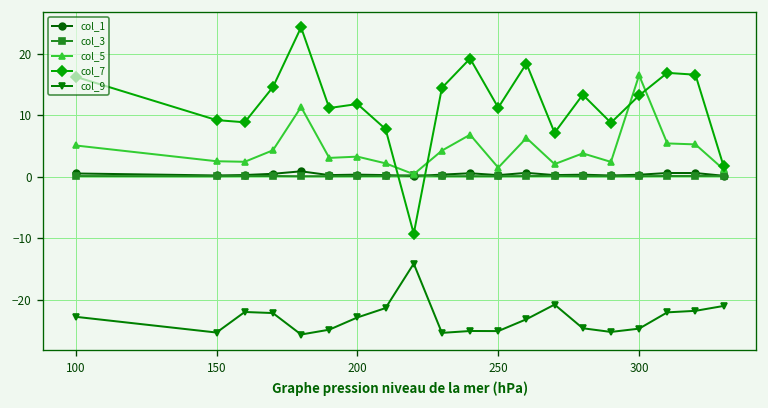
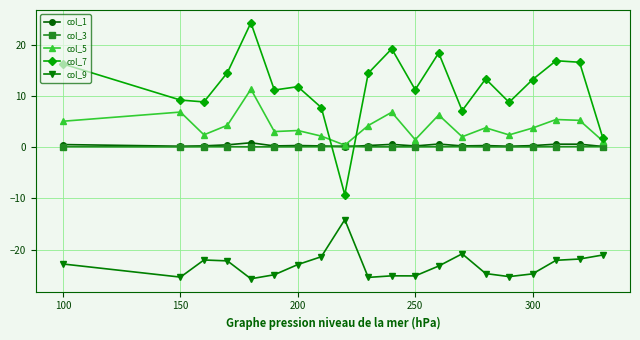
  {
    "col_5": {
      "100": 5,
-     "150": 3,
+     "150": 7,
      "200": 3,
      "250": 1,
-     "300": 16
+     "300": 4
    }
  }
